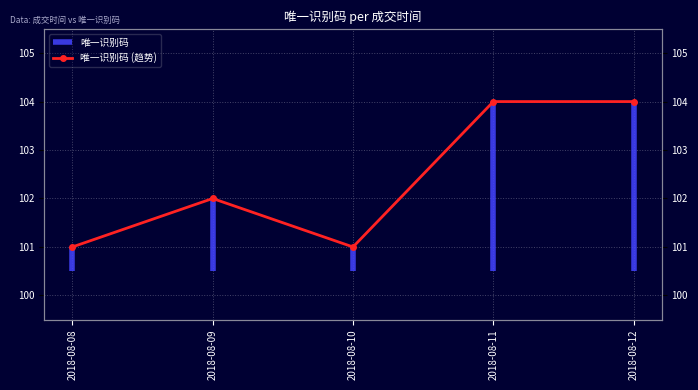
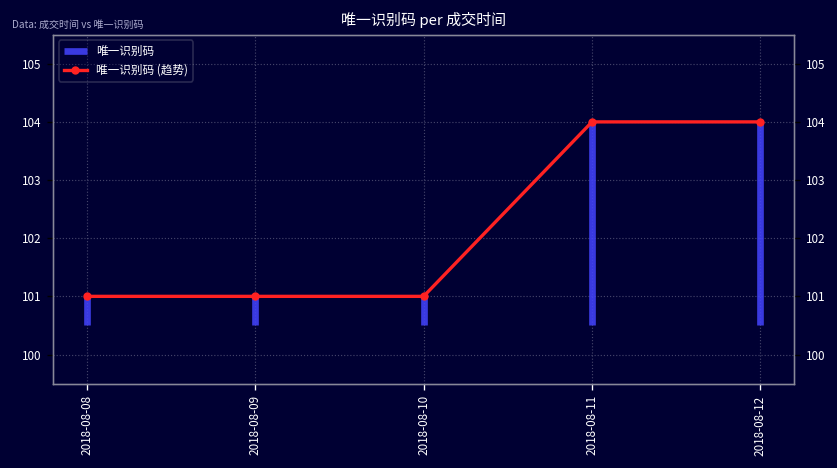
  {
    "2018-08-08": 101,
-   "2018-08-09": 102,
+   "2018-08-09": 101,
    "2018-08-10": 101,
    "2018-08-11": 104,
    "2018-08-12": 104
  }
